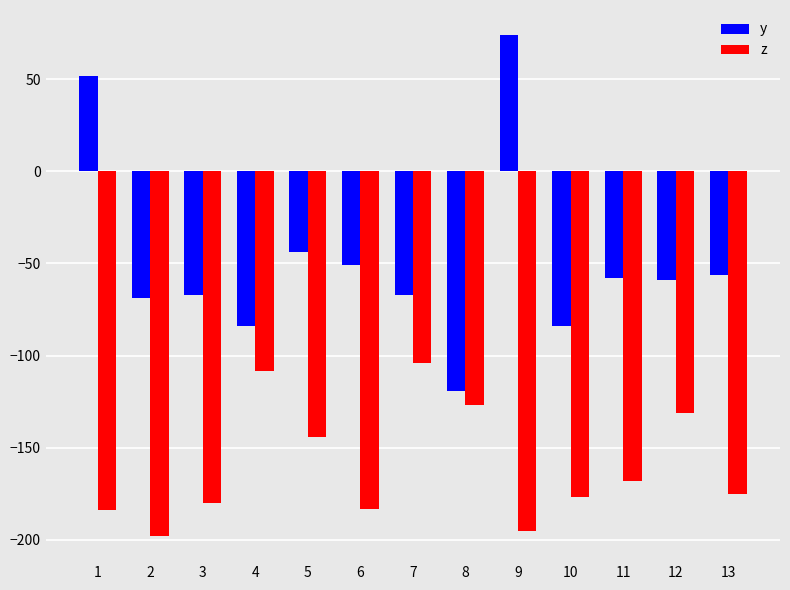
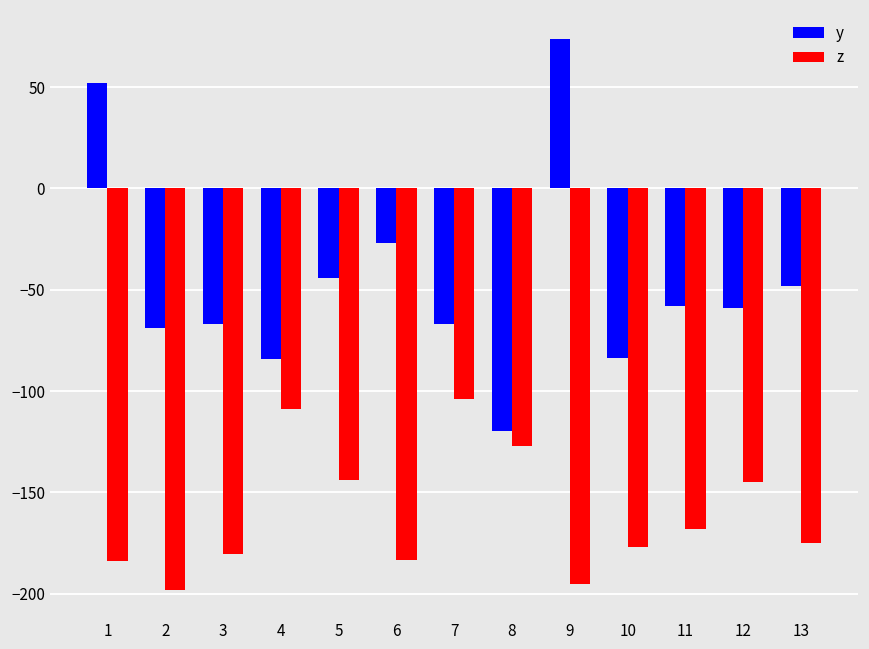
  {
    "y": {
      "1": 52,
      "2": -69,
      "3": -67,
      "4": -84,
      "5": -44,
-     "6": -51,
+     "6": -27,
      "7": -67,
      "8": -120,
      "9": 74,
      "10": -84,
      "11": -58,
      "12": -59,
-     "13": -56
+     "13": -48
    },
    "z": {
      "1": -184,
      "2": -198,
      "3": -180,
      "4": -109,
      "5": -144,
      "6": -183,
      "7": -104,
      "8": -127,
      "9": -195,
      "10": -177,
      "11": -168,
-     "12": -131,
+     "12": -145,
      "13": -175
    }
  }
